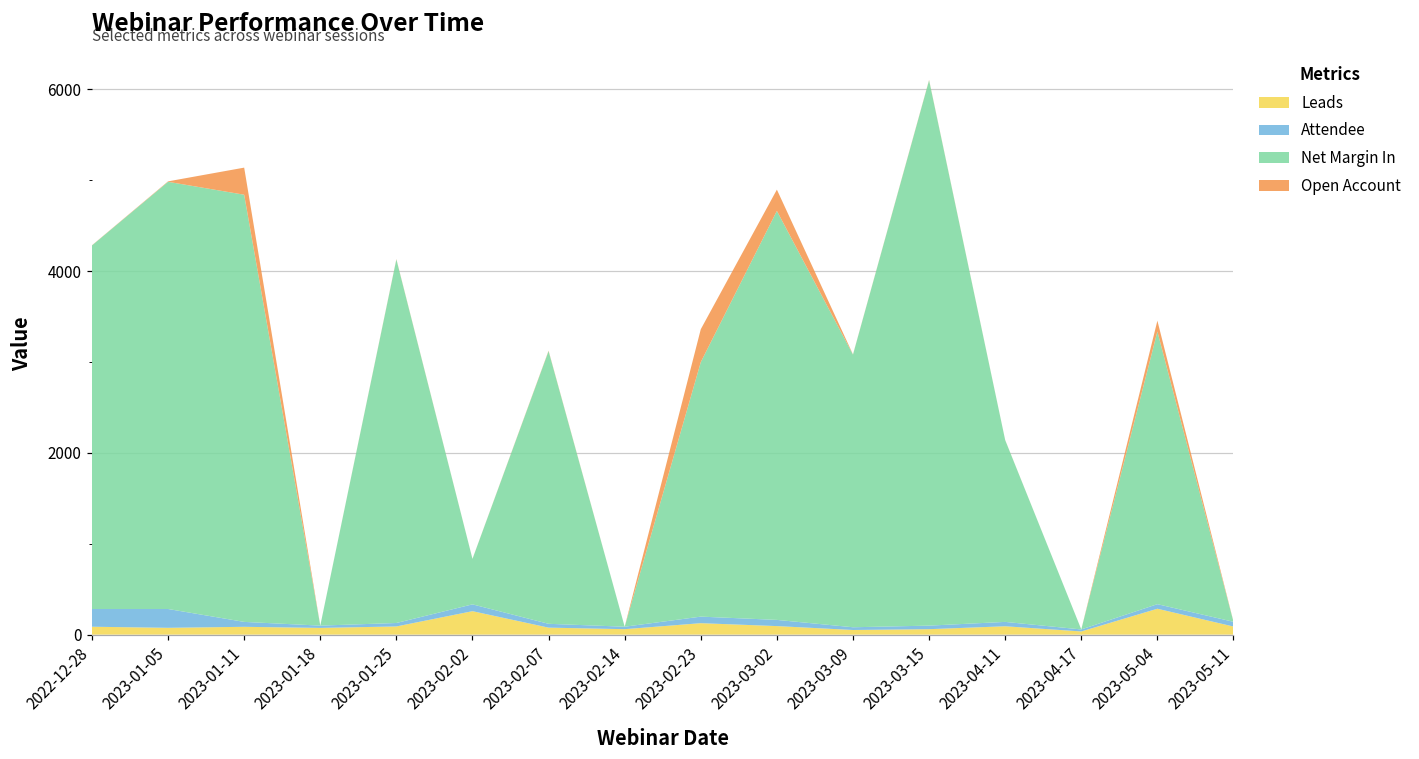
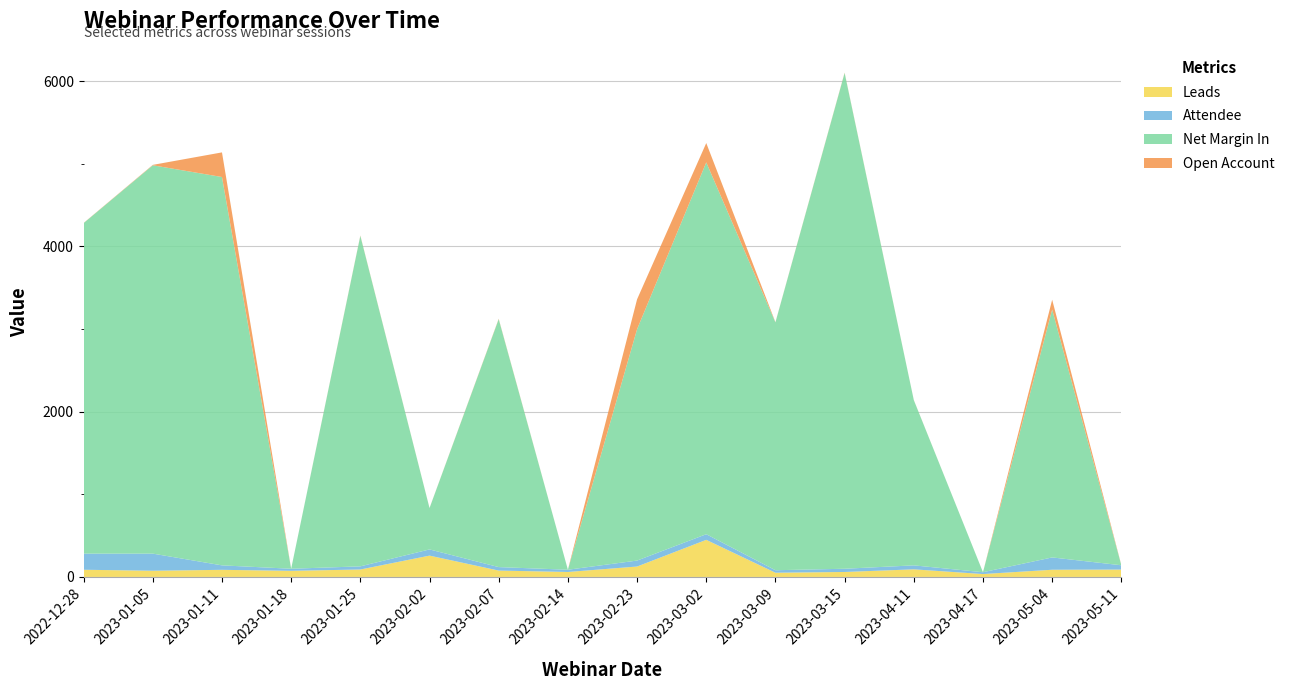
  {
    "Leads": {
      "2022-12-28": 100,
      "2023-01-05": 100,
      "2023-01-11": 100,
      "2023-01-25": 100,
      "2023-02-02": 300,
      "2023-02-07": 100,
      "2023-02-23": 100,
-     "2023-03-02": 100,
+     "2023-03-02": 400,
      "2023-03-15": 100,
      "2023-04-11": 100,
-     "2023-05-04": 300,
+     "2023-05-04": 100,
      "2023-05-11": 100
    },
    "Attendee": {
      "2022-12-28": 200,
      "2023-01-05": 200,
      "2023-01-11": 100,
      "2023-01-25": 0,
      "2023-02-02": 100,
      "2023-02-07": 0,
      "2023-02-23": 100,
      "2023-03-02": 100,
      "2023-03-15": 0,
      "2023-04-11": 0,
-     "2023-05-04": 50
+     "2023-05-04": 150
    },
    "Net Margin In": {
      "2023-01-11": 4700,
      "2023-02-23": 2800,
      "2023-03-02": 4500,
      "2023-05-04": 3000
    },
    "Open Account": {
      "2023-01-11": 300,
      "2023-02-23": 400,
      "2023-03-02": 200,
      "2023-05-04": 100
    }
  }
